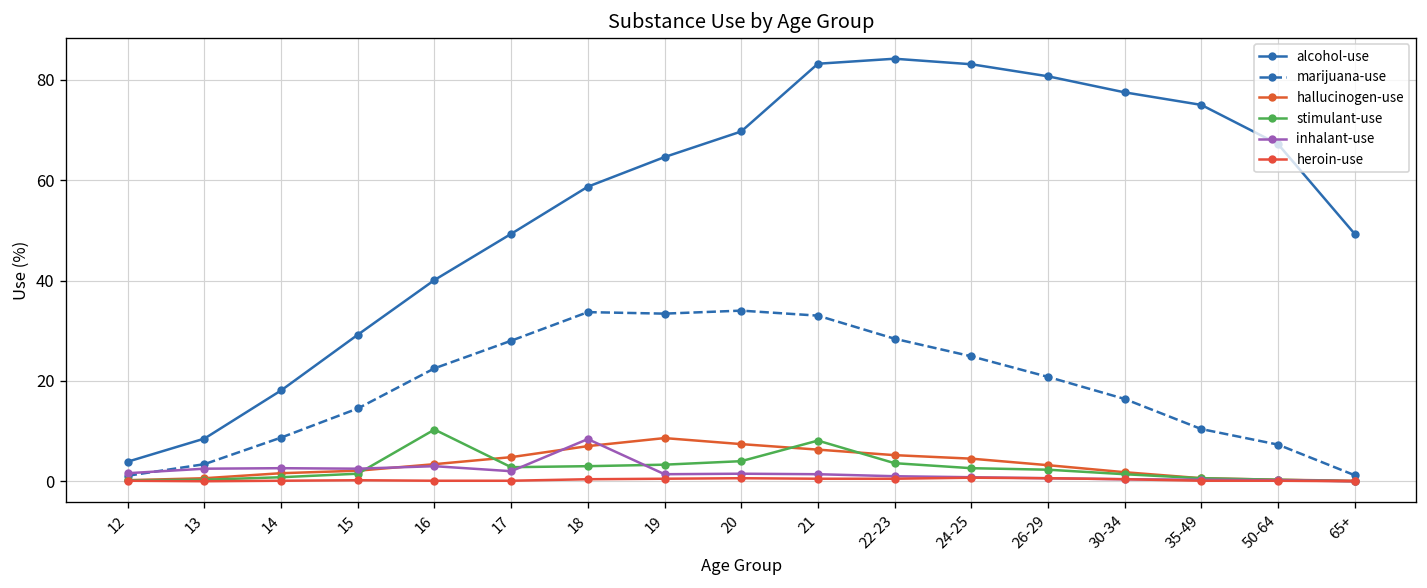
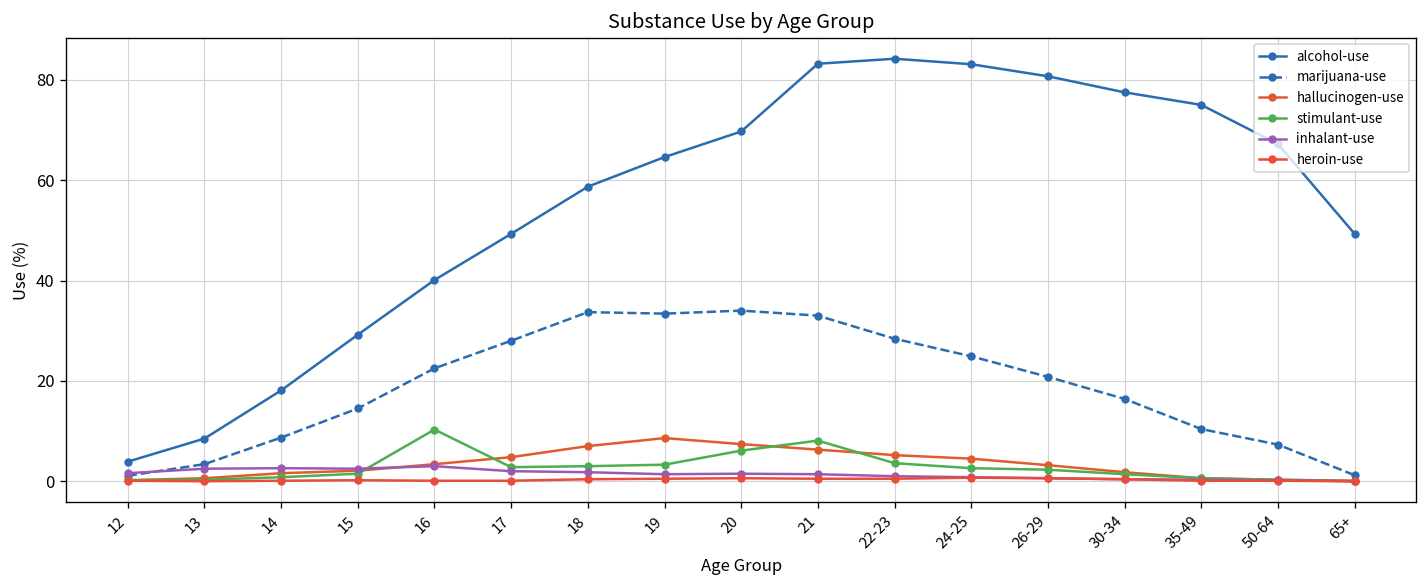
  {
    "stimulant-use": {
      "14": 1,
      "16": 10,
      "17": 3,
      "18": 3,
      "19": 3,
-     "20": 4,
+     "20": 6,
      "21": 8,
      "22-23": 4,
      "24-25": 3,
      "26-29": 2
    },
    "inhalant-use": {
      "13": 3,
      "14": 3,
      "17": 2,
-     "18": 8,
+     "18": 2,
      "19": 1,
      "20": 2,
      "21": 1
    }
  }
